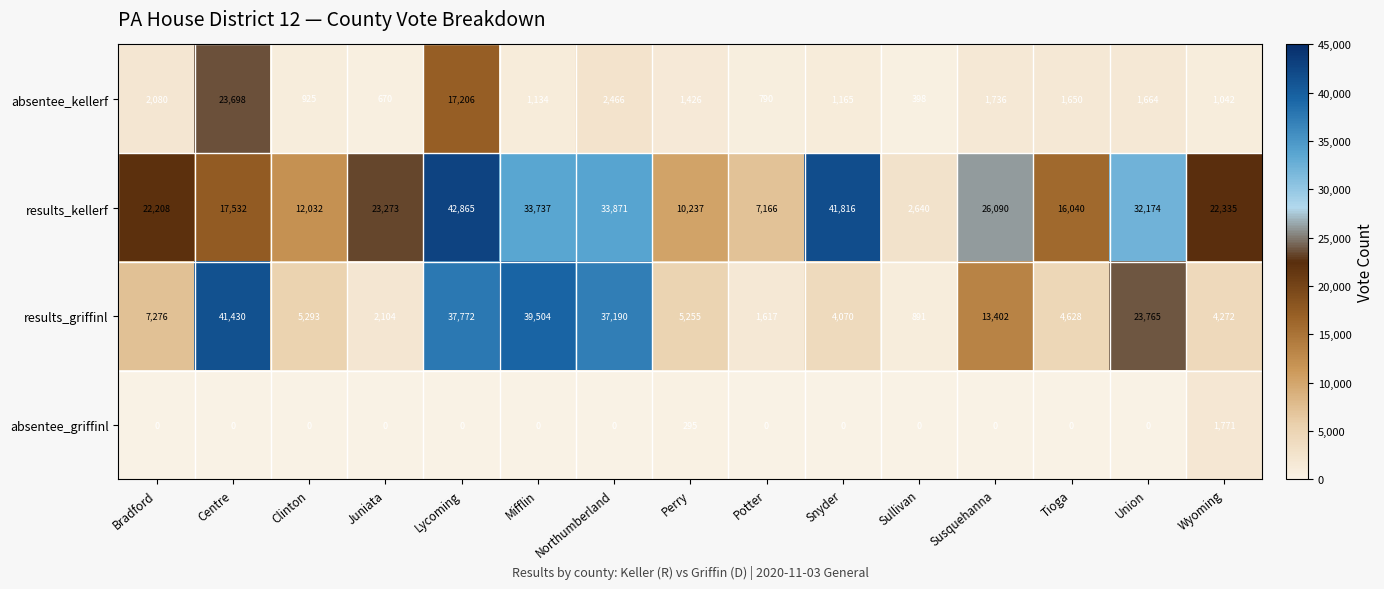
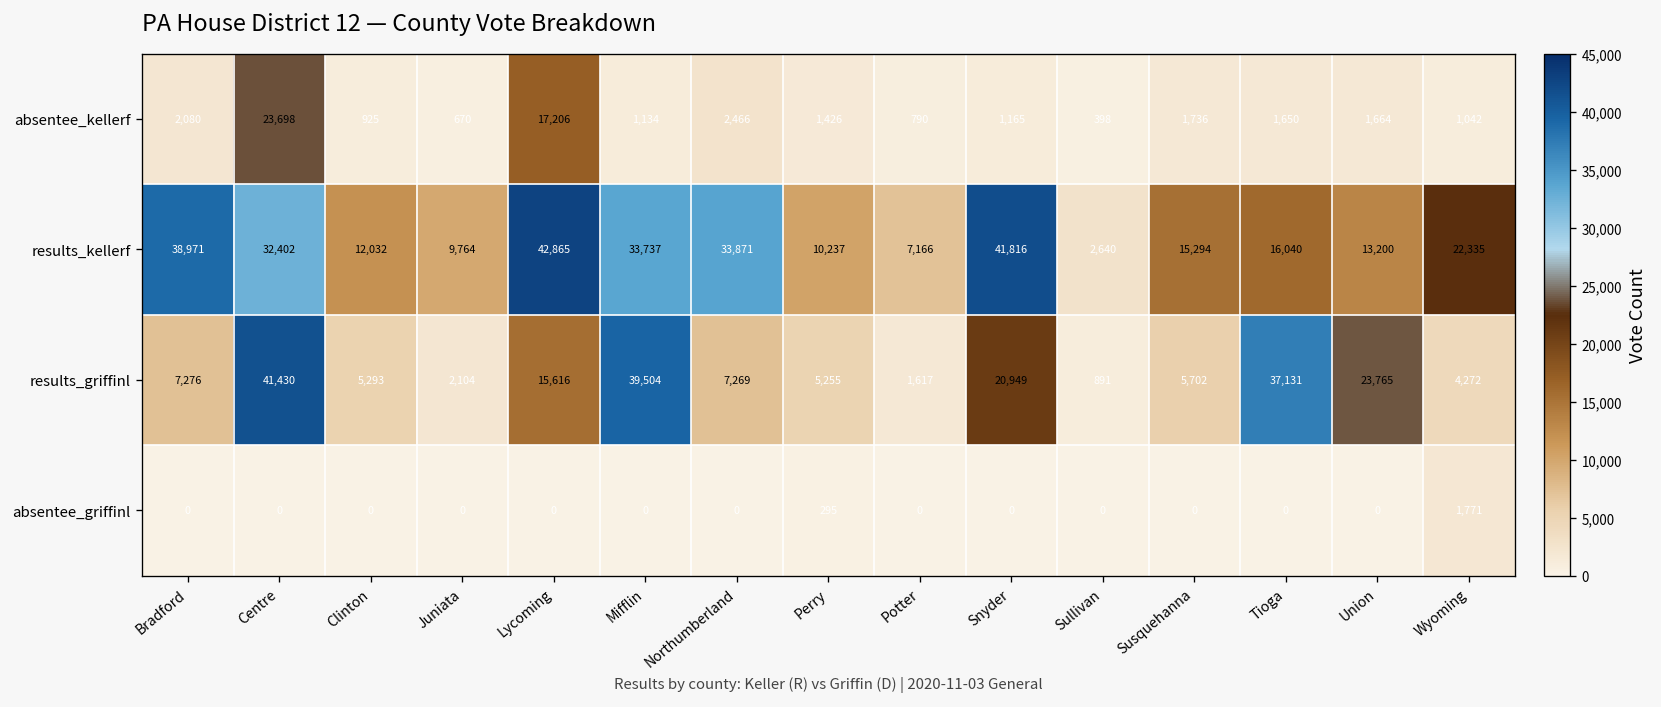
  {
    "absentee_kellerf": {
      "Centre": "23,698",
      "Lycoming": "17,206",
      "Northumberland": "2,466"
    },
    "results_kellerf": {
-     "Bradford": "22,208",
-     "Centre": "17,532",
+     "Bradford": "38,971",
+     "Centre": "32,402",
      "Clinton": "12,032",
-     "Juniata": "23,273",
+     "Juniata": "9,764",
      "Lycoming": "42,865",
      "Mifflin": "33,737",
      "Northumberland": "33,871",
      "Perry": "10,237",
      "Potter": "7,166",
      "Snyder": "41,816",
      "Sullivan": "2,640",
-     "Susquehanna": "26,090",
+     "Susquehanna": "15,294",
      "Tioga": "16,040",
-     "Union": "32,174",
+     "Union": "13,200",
      "Wyoming": "22,335"
    },
    "results_griffinl": {
      "Bradford": "7,276",
      "Centre": "41,430",
      "Clinton": "5,293",
-     "Lycoming": "37,772",
+     "Lycoming": "15,616",
      "Mifflin": "39,504",
-     "Northumberland": "37,190",
+     "Northumberland": "7,269",
      "Perry": "5,255",
-     "Snyder": "4,070",
-     "Susquehanna": "13,402",
-     "Tioga": "4,628",
+     "Snyder": "20,949",
+     "Susquehanna": "5,702",
+     "Tioga": "37,131",
      "Union": "23,765",
      "Wyoming": "4,272"
    }
  }
